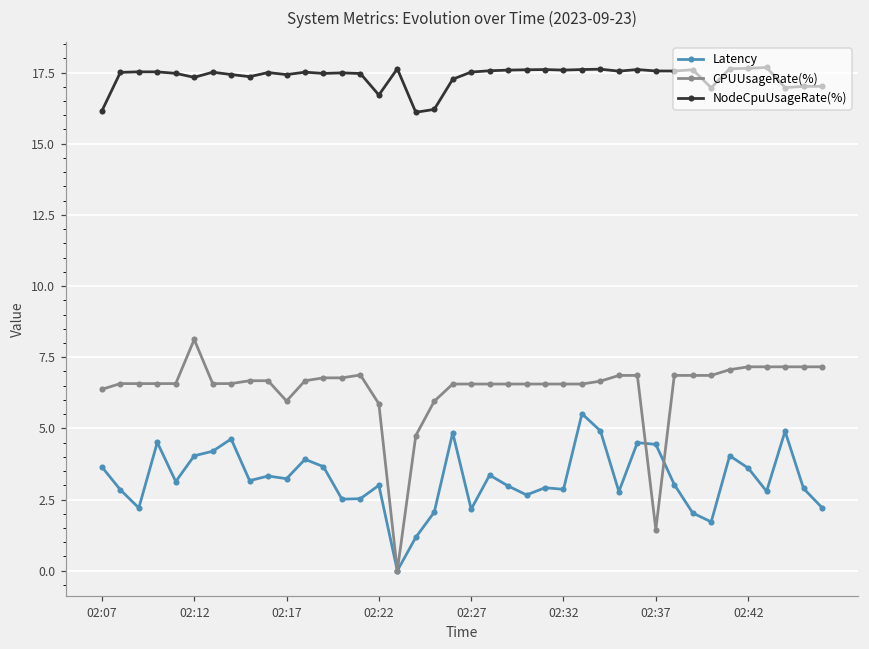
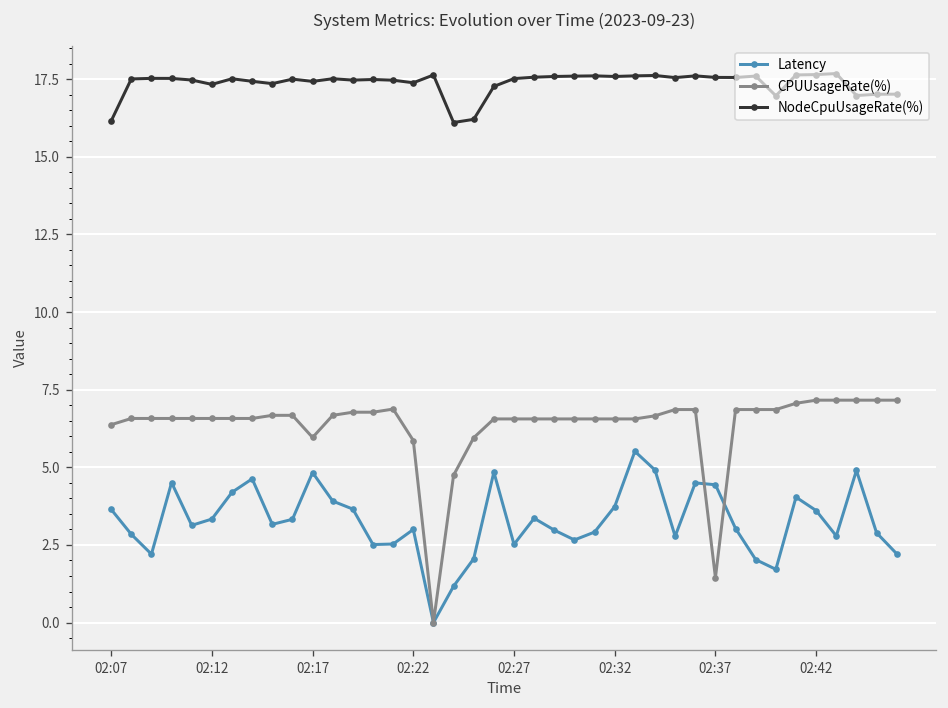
  {
    "Latency": {
      "02:07": 3.6,
-     "02:12": 4.0,
-     "02:17": 3.2,
+     "02:12": 3.3,
+     "02:17": 4.8,
      "02:22": 3.0,
-     "02:27": 2.2,
-     "02:32": 2.9,
+     "02:27": 2.5,
+     "02:32": 3.7,
      "02:37": 4.4,
      "02:42": 3.6
    },
    "CPUUsageRate(%)": {
      "02:07": 6.4,
-     "02:12": 8.1,
+     "02:12": 6.6,
      "02:17": 6.0,
      "02:22": 5.9,
      "02:27": 6.6,
      "02:32": 6.6,
      "02:37": 1.4,
      "02:42": 7.2
    },
    "NodeCpuUsageRate(%)": {
      "02:07": 16.2,
      "02:12": 17.3,
      "02:17": 17.4,
-     "02:22": 16.7,
+     "02:22": 17.4,
      "02:27": 17.5,
      "02:32": 17.6,
      "02:37": 17.6
    }
  }
